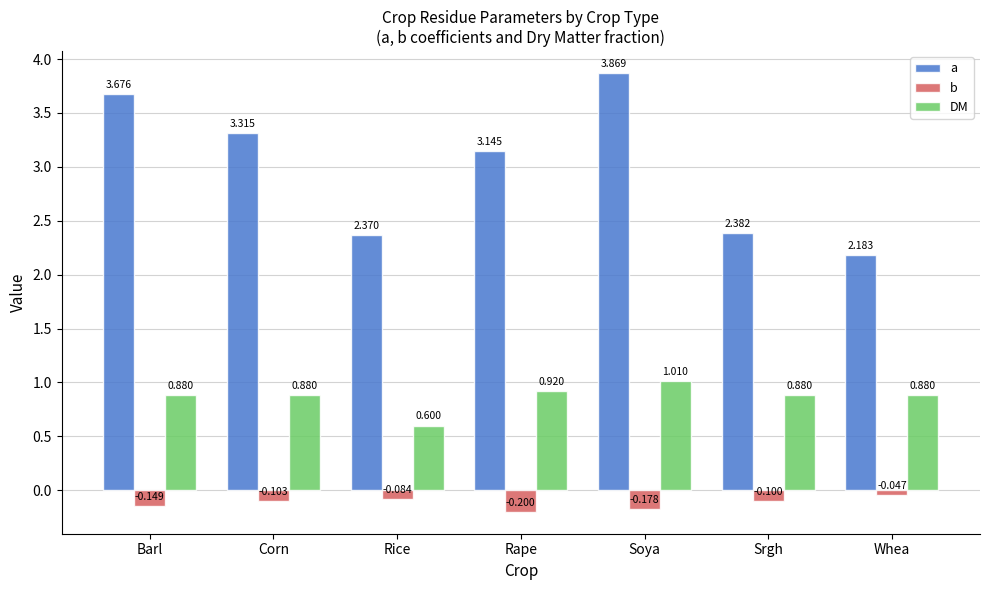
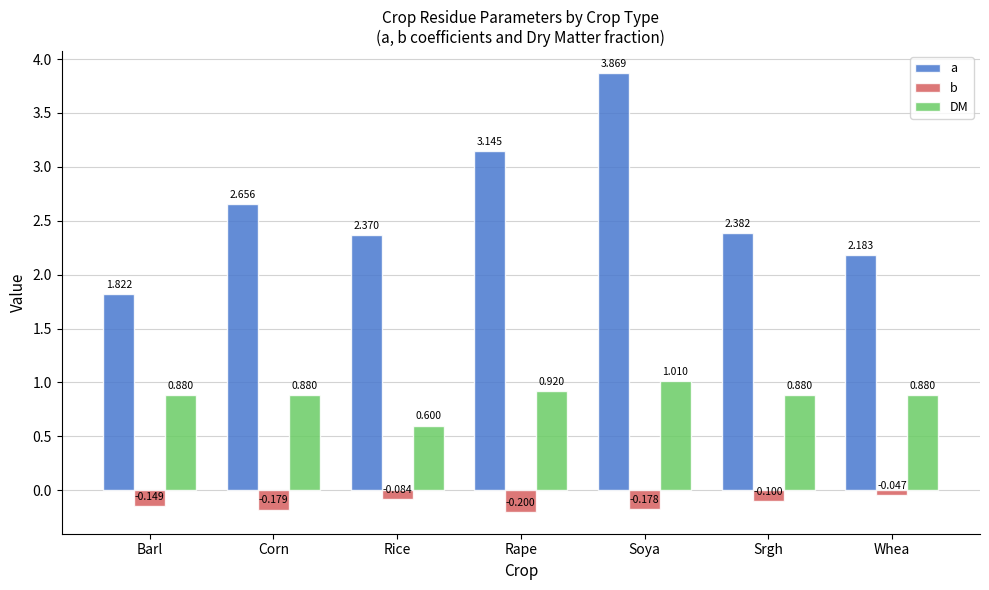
  {
    "a": {
-     "Barl": 3.676,
-     "Corn": 3.315,
+     "Barl": 1.822,
+     "Corn": 2.656,
      "Rice": 2.370,
      "Rape": 3.145,
      "Soya": 3.869,
      "Srgh": 2.382,
      "Whea": 2.183
    },
    "b": {
      "Barl": -0.149,
-     "Corn": -0.103,
+     "Corn": -0.179,
      "Rice": -0.084,
      "Rape": -0.200,
      "Soya": -0.178,
      "Srgh": -0.100,
      "Whea": -0.047
    },
    "DM": {
      "Barl": 0.880,
      "Corn": 0.880,
      "Rice": 0.600,
      "Rape": 0.920,
      "Soya": 1.010,
      "Srgh": 0.880,
      "Whea": 0.880
    }
  }
